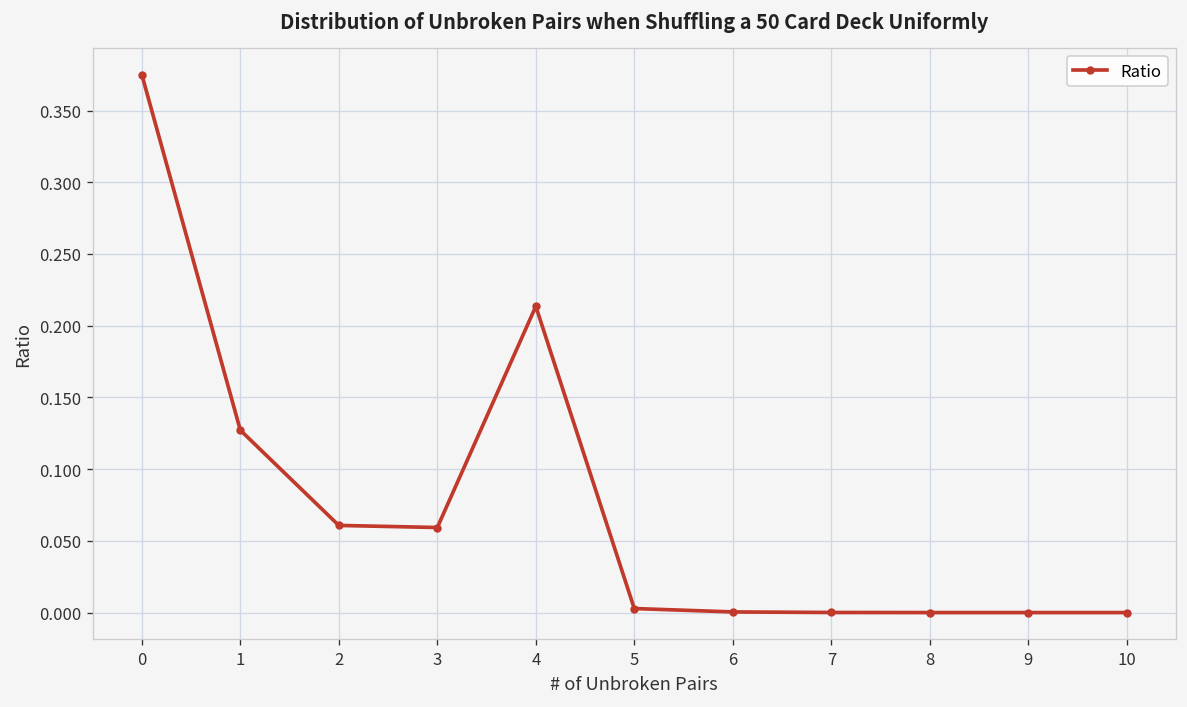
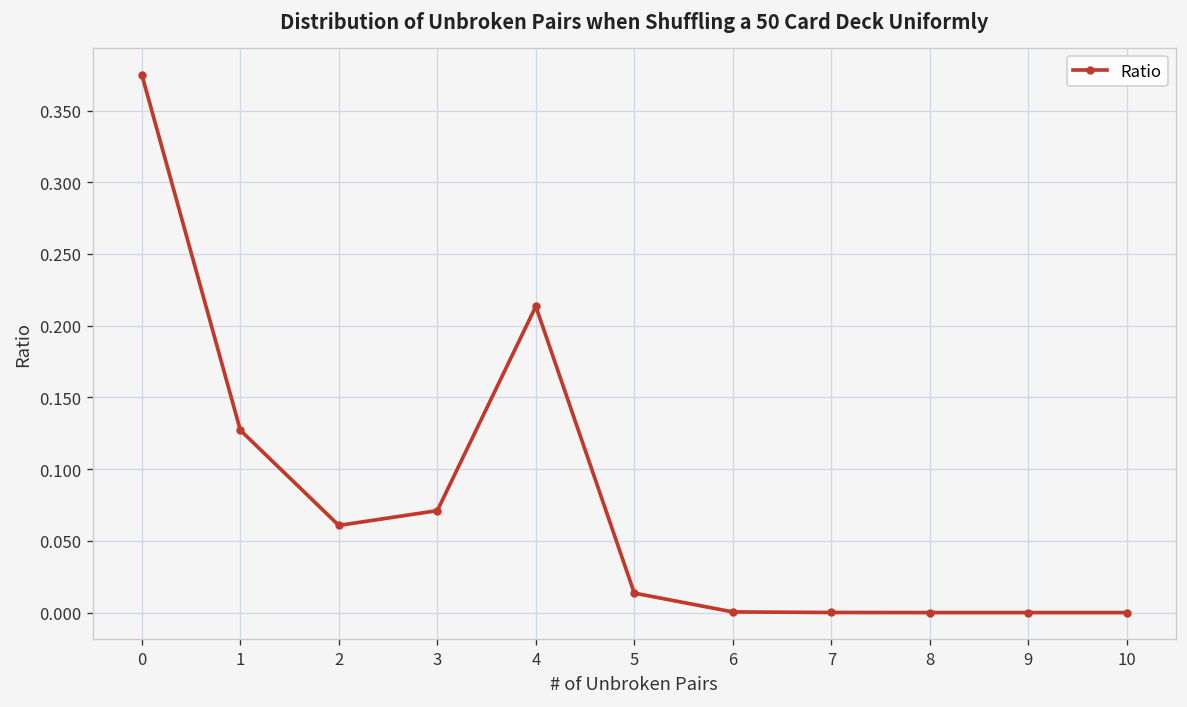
  {
    "0": 0.375,
    "1": 0.127,
    "2": 0.061,
-   "3": 0.059,
+   "3": 0.071,
    "4": 0.213,
-   "5": 0.003,
+   "5": 0.014,
    "6": 0.000,
    "7": 0.000,
    "8": 0.000,
    "9": 0.000,
    "10": 0.000
  }
